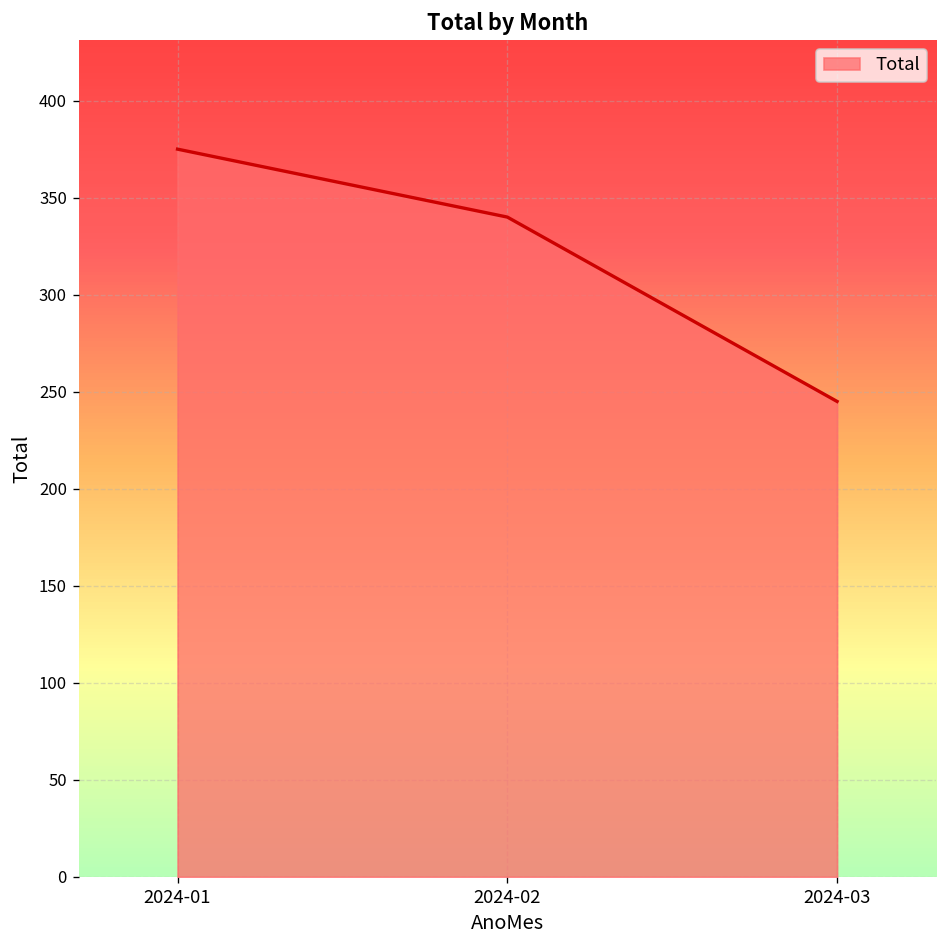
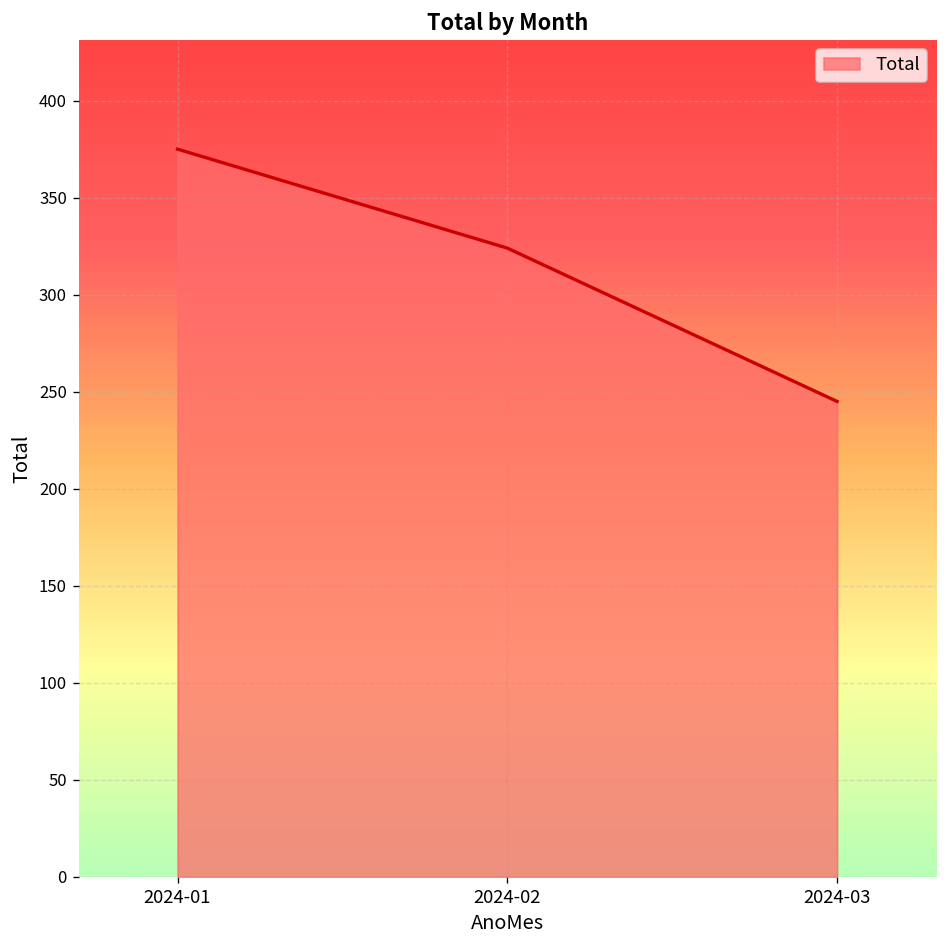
  {
    "2024-01": 375,
-   "2024-02": 340,
+   "2024-02": 324,
    "2024-03": 245
  }
